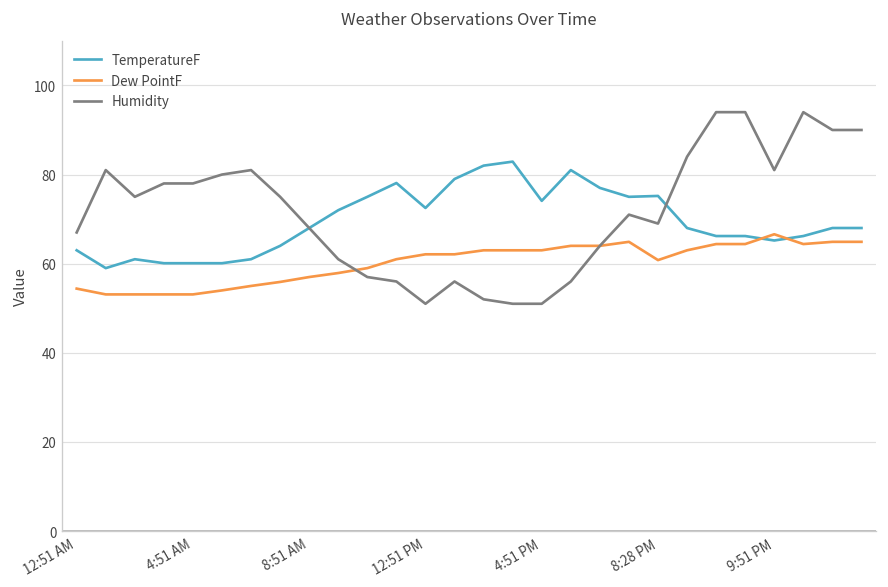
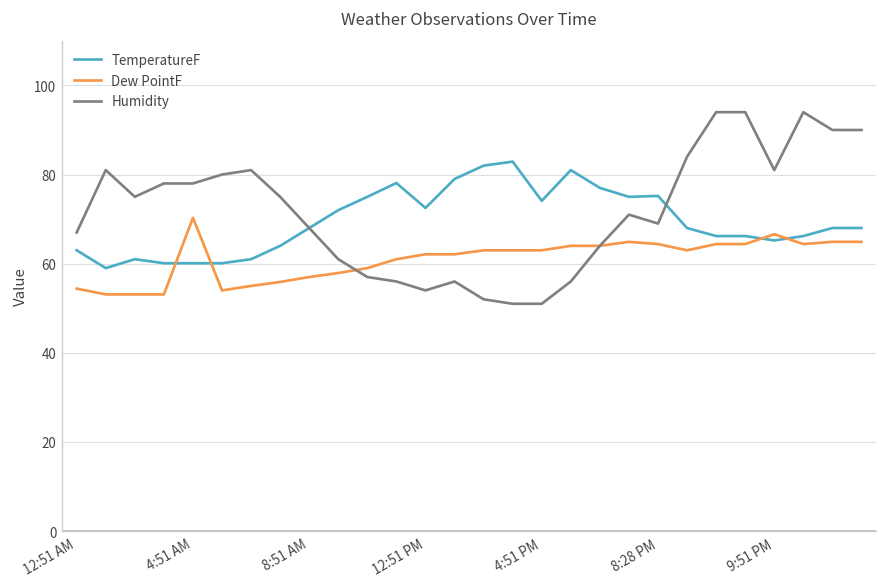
  {
    "TemperatureF": {
      "12:51 AM": 63,
      "4:51 AM": 60,
      "12:51 PM": 73,
      "4:51 PM": 74,
      "8:28 PM": 75,
      "9:51 PM": 65
    },
    "Dew PointF": {
      "12:51 AM": 54,
-     "4:51 AM": 53,
+     "4:51 AM": 70,
      "8:51 AM": 57,
      "12:51 PM": 62,
      "4:51 PM": 63,
-     "8:28 PM": 61,
+     "8:28 PM": 64,
      "9:51 PM": 67
    },
    "Humidity": {
      "12:51 AM": 67,
      "4:51 AM": 78,
-     "12:51 PM": 51,
+     "12:51 PM": 54,
      "4:51 PM": 51,
      "8:28 PM": 69,
      "9:51 PM": 81
    }
  }
